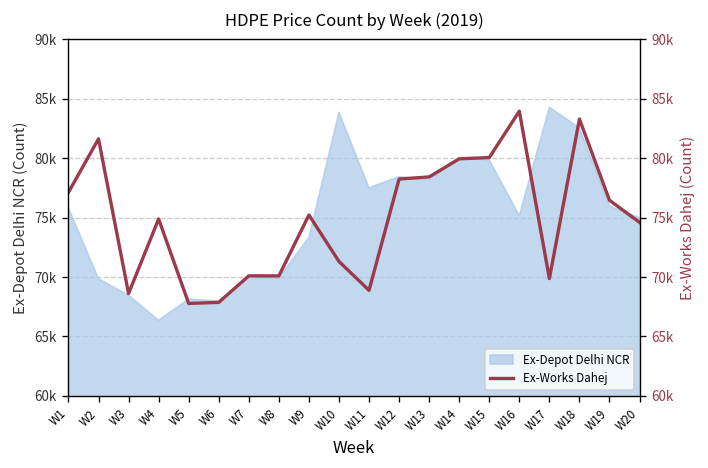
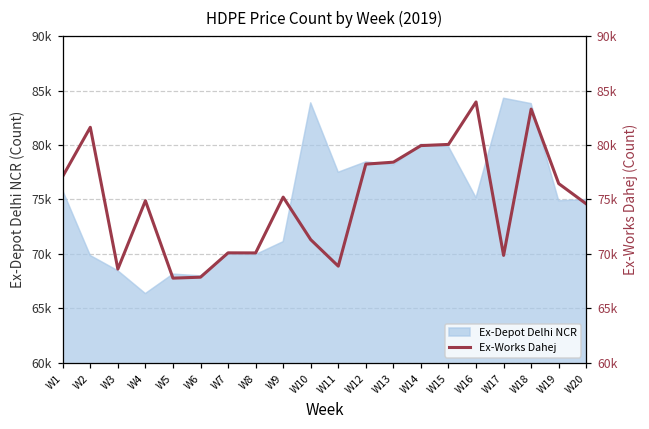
  {
    "Ex-Depot Delhi NCR": {
      "W1": 76000,
      "W2": 70000,
      "W3": 68000,
      "W4": 66000,
      "W5": 68000,
      "W6": 68000,
      "W7": 70000,
      "W8": 70000,
-     "W9": 73000,
+     "W9": 71000,
      "W10": 84000,
      "W11": 78000,
      "W12": 78000,
      "W13": 78000,
      "W14": 80000,
      "W15": 80000,
      "W16": 75000,
      "W17": 84000,
-     "W18": 83000,
-     "W19": 76000,
+     "W18": 84000,
+     "W19": 75000,
      "W20": 75000
    },
    "Ex-Works Dahej": {
      "W1": 77000,
      "W2": 82000,
      "W3": 69000,
      "W4": 75000,
      "W5": 68000,
      "W6": 68000,
      "W7": 70000,
      "W8": 70000,
      "W9": 75000,
      "W10": 71000,
      "W11": 69000,
      "W12": 78000,
      "W13": 78000,
      "W14": 80000,
      "W15": 80000,
      "W16": 84000,
      "W17": 70000,
      "W18": 83000,
      "W19": 76000,
      "W20": 75000
    }
  }
